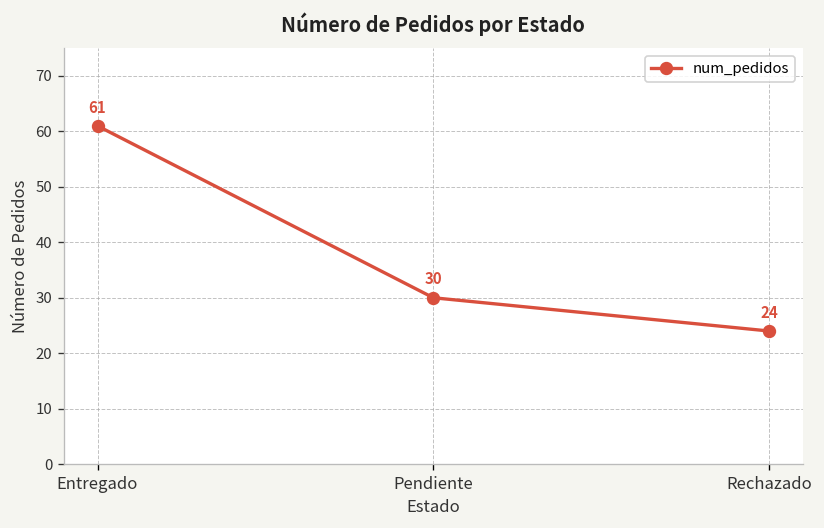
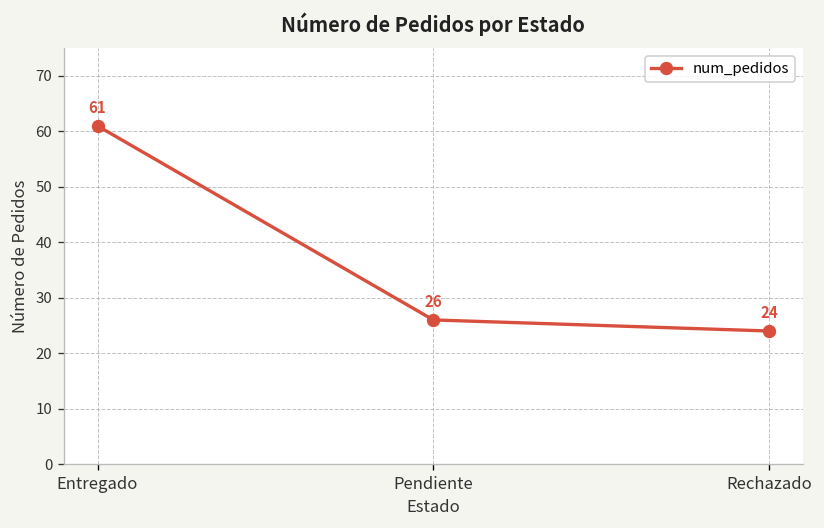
  {
    "Entregado": 61,
-   "Pendiente": 30,
+   "Pendiente": 26,
    "Rechazado": 24
  }
